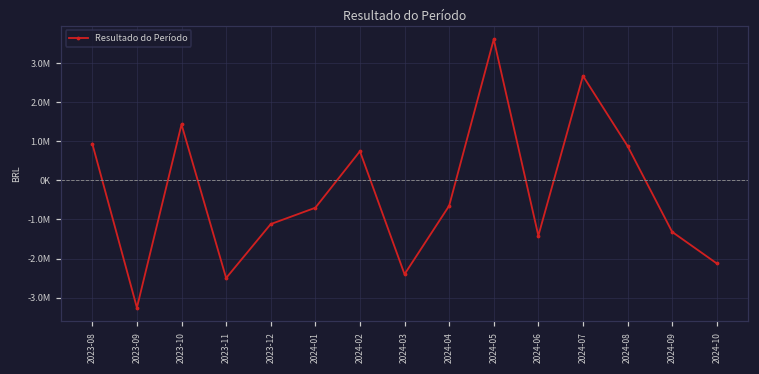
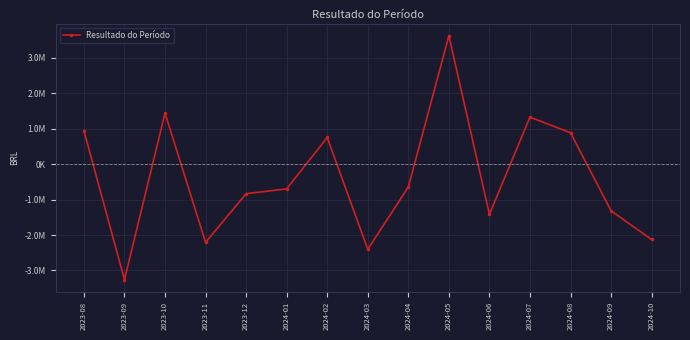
  {
    "2023-08": 900000,
    "2023-09": -3300000,
    "2023-10": 1400000,
-   "2023-11": -2500000,
-   "2023-12": -1100000,
+   "2023-11": -2200000,
+   "2023-12": -800000,
    "2024-01": -700000,
    "2024-02": 700000,
    "2024-03": -2400000,
    "2024-04": -600000,
    "2024-05": 3600000,
    "2024-06": -1400000,
-   "2024-07": 2700000,
+   "2024-07": 1300000,
    "2024-08": 900000,
    "2024-09": -1300000,
    "2024-10": -2100000
  }
